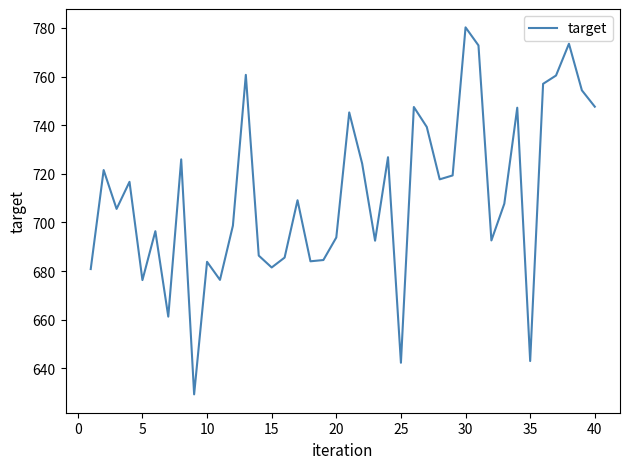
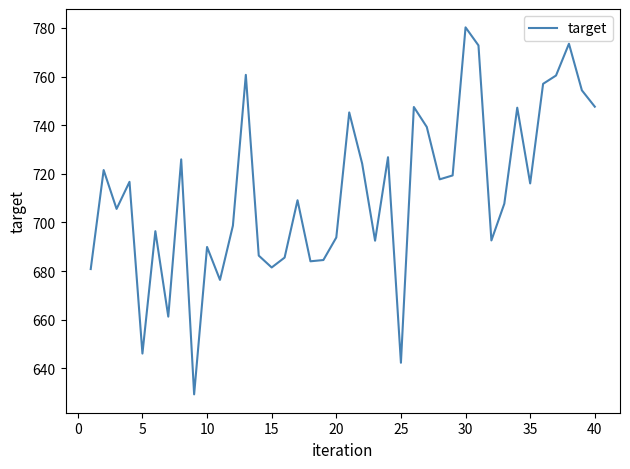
  {
-   "5": 676,
-   "10": 684,
+   "5": 646,
+   "10": 690,
    "15": 681,
    "20": 694,
    "25": 642,
    "30": 780,
-   "35": 643,
+   "35": 716,
    "40": 748
  }
